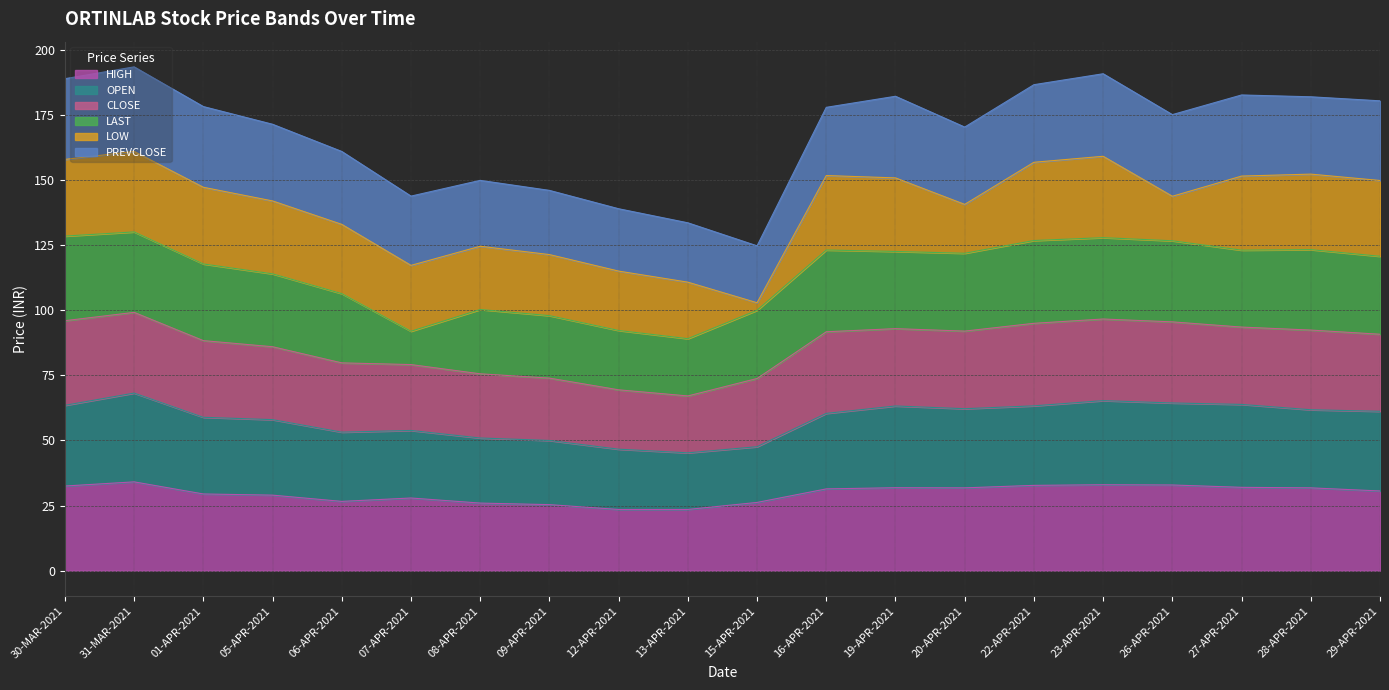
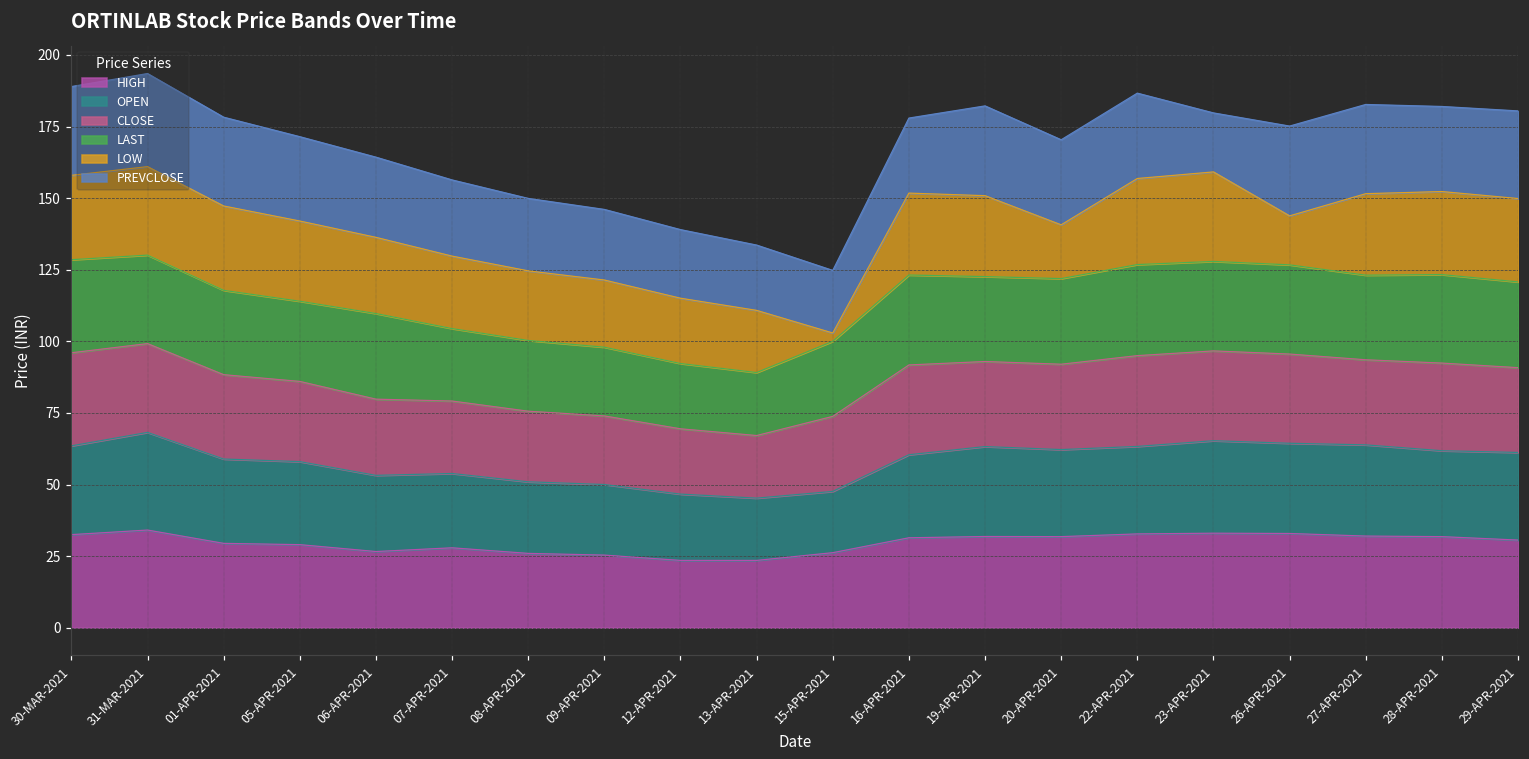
  {
    "OPEN": {
      "30-MAR-2021": 31,
      "31-MAR-2021": 34,
      "01-APR-2021": 29,
      "05-APR-2021": 29,
      "06-APR-2021": 27,
      "07-APR-2021": 26,
      "08-APR-2021": 25,
      "09-APR-2021": 25,
      "12-APR-2021": 23,
      "13-APR-2021": 22,
      "15-APR-2021": 21,
      "16-APR-2021": 29,
      "19-APR-2021": 31,
      "20-APR-2021": 30,
      "22-APR-2021": 31,
      "23-APR-2021": 32,
      "26-APR-2021": 32,
      "27-APR-2021": 32,
      "28-APR-2021": 30,
      "29-APR-2021": 31
    },
    "LAST": {
      "30-MAR-2021": 33,
      "31-MAR-2021": 31,
      "01-APR-2021": 29,
      "05-APR-2021": 28,
-     "06-APR-2021": 27,
-     "07-APR-2021": 13,
+     "06-APR-2021": 30,
+     "07-APR-2021": 25,
      "08-APR-2021": 25,
      "09-APR-2021": 24,
      "12-APR-2021": 23,
      "13-APR-2021": 22,
      "15-APR-2021": 26,
      "16-APR-2021": 31,
      "19-APR-2021": 30,
      "20-APR-2021": 30,
      "22-APR-2021": 32,
      "23-APR-2021": 31,
      "26-APR-2021": 31,
      "27-APR-2021": 30,
      "28-APR-2021": 31,
      "29-APR-2021": 30
    },
    "LOW": {
      "30-MAR-2021": 29,
      "01-APR-2021": 29,
      "05-APR-2021": 28,
      "06-APR-2021": 27,
      "07-APR-2021": 25,
      "08-APR-2021": 24,
      "09-APR-2021": 23,
      "12-APR-2021": 23,
      "13-APR-2021": 22,
      "15-APR-2021": 3,
      "16-APR-2021": 29,
      "19-APR-2021": 28,
      "20-APR-2021": 19,
      "22-APR-2021": 30,
      "23-APR-2021": 31,
      "26-APR-2021": 17,
      "27-APR-2021": 28,
      "28-APR-2021": 29,
      "29-APR-2021": 29
    },
    "PREVCLOSE": {
      "30-MAR-2021": 31,
      "01-APR-2021": 31,
      "05-APR-2021": 29,
      "06-APR-2021": 28,
      "07-APR-2021": 27,
      "08-APR-2021": 25,
      "09-APR-2021": 25,
      "12-APR-2021": 24,
      "13-APR-2021": 23,
      "15-APR-2021": 22,
      "16-APR-2021": 26,
      "19-APR-2021": 31,
      "20-APR-2021": 30,
      "22-APR-2021": 30,
-     "23-APR-2021": 32,
+     "23-APR-2021": 21,
      "26-APR-2021": 31,
      "27-APR-2021": 31,
      "28-APR-2021": 30,
      "29-APR-2021": 31
    }
  }
